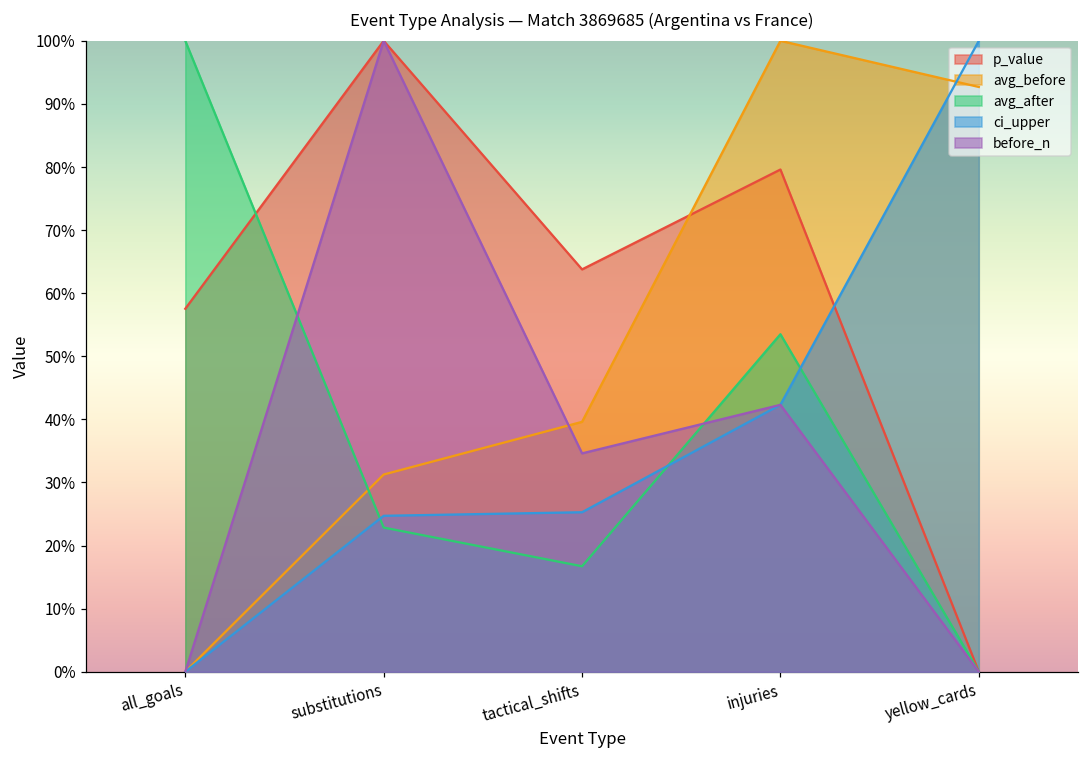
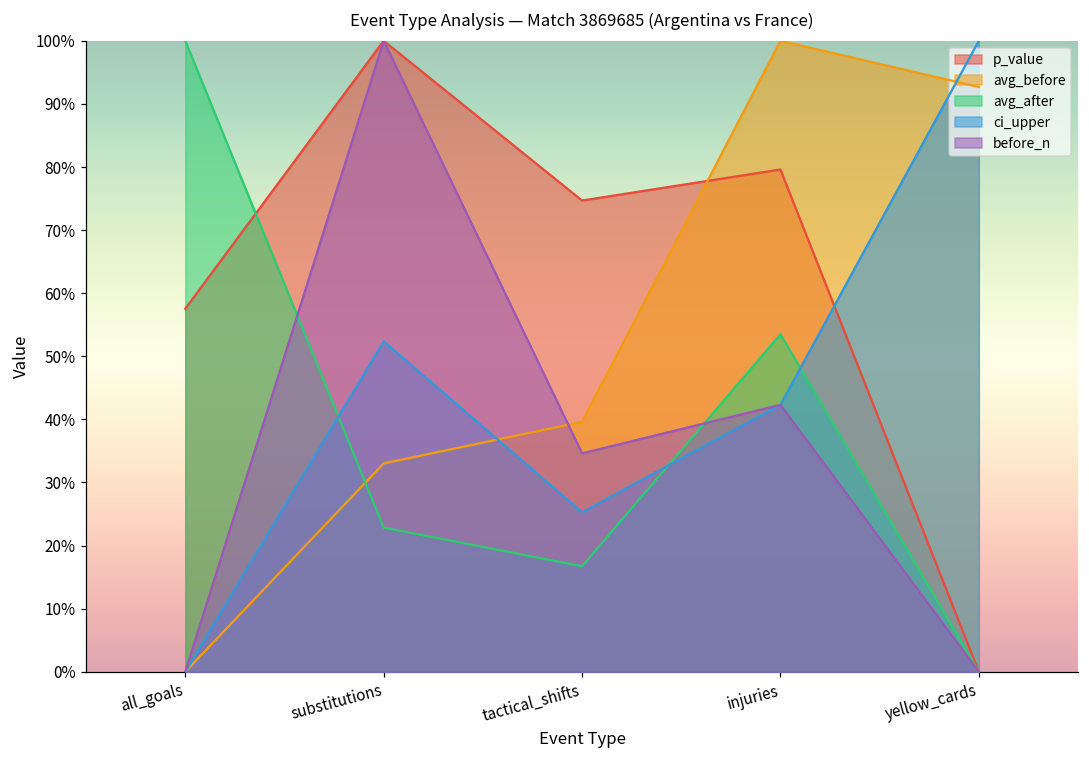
  {
    "p_value": {
      "all_goals": "58%",
-     "tactical_shifts": "64%",
+     "tactical_shifts": "75%",
      "injuries": "80%"
    },
    "avg_before": {
-     "substitutions": "31%",
+     "substitutions": "33%",
      "tactical_shifts": "40%",
      "injuries": "100%"
    },
    "avg_after": {
      "all_goals": "100%",
      "substitutions": "23%",
      "tactical_shifts": "17%",
      "injuries": "53%"
    },
    "ci_upper": {
-     "substitutions": "25%",
+     "substitutions": "52%",
      "tactical_shifts": "25%",
      "yellow_cards": "100%"
    },
    "before_n": {
      "tactical_shifts": "35%"
    }
  }
